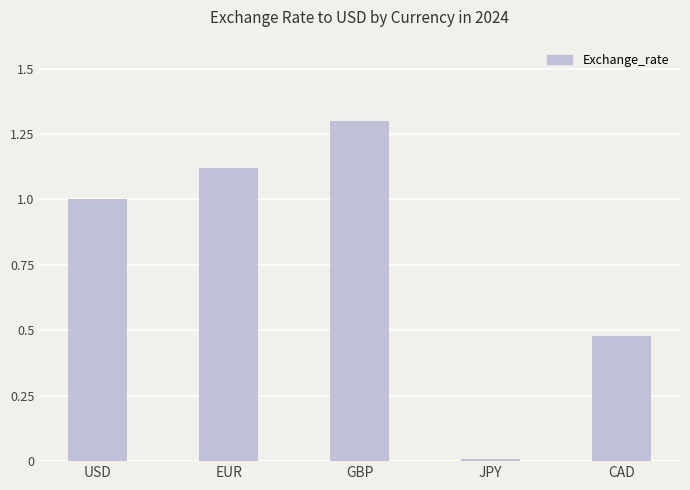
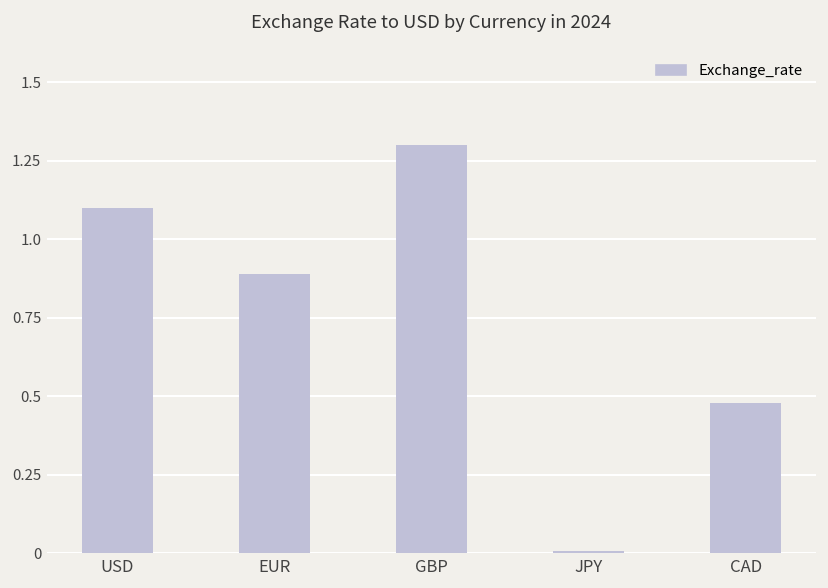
  {
-   "USD": 1.0,
-   "EUR": 1.12,
+   "USD": 1.1,
+   "EUR": 0.89,
    "GBP": 1.30,
    "CAD": 0.48
  }
